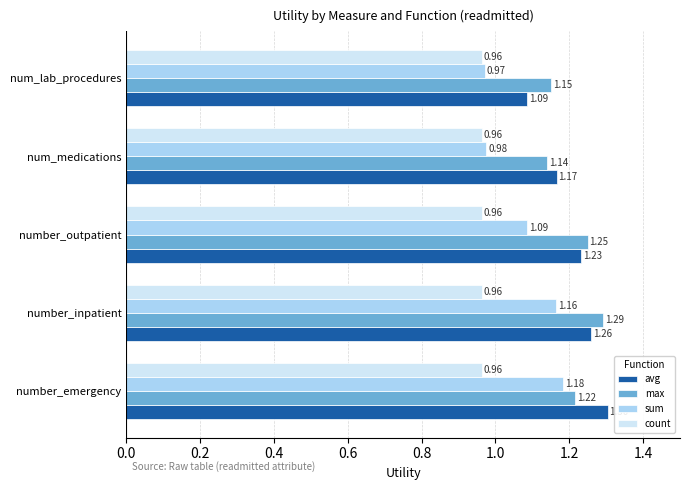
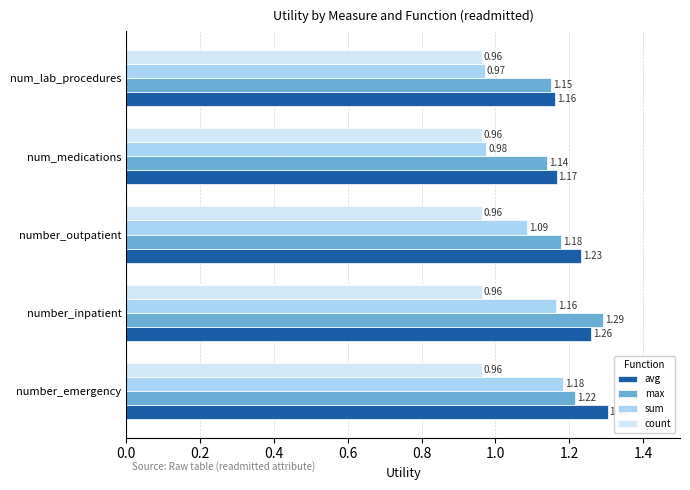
  {
    "avg": {
-     "num_lab_procedures": 1.09,
+     "num_lab_procedures": 1.16,
      "num_medications": 1.17,
      "number_outpatient": 1.23,
      "number_inpatient": 1.26
    },
    "max": {
      "num_lab_procedures": 1.15,
      "num_medications": 1.14,
-     "number_outpatient": 1.25,
+     "number_outpatient": 1.18,
      "number_inpatient": 1.29,
      "number_emergency": 1.22
    }
  }
